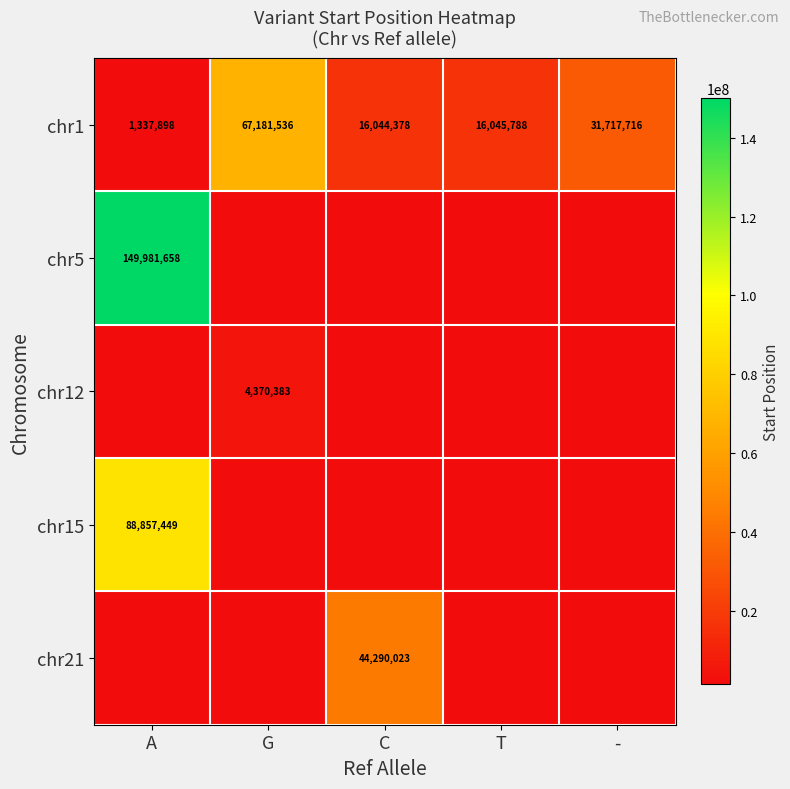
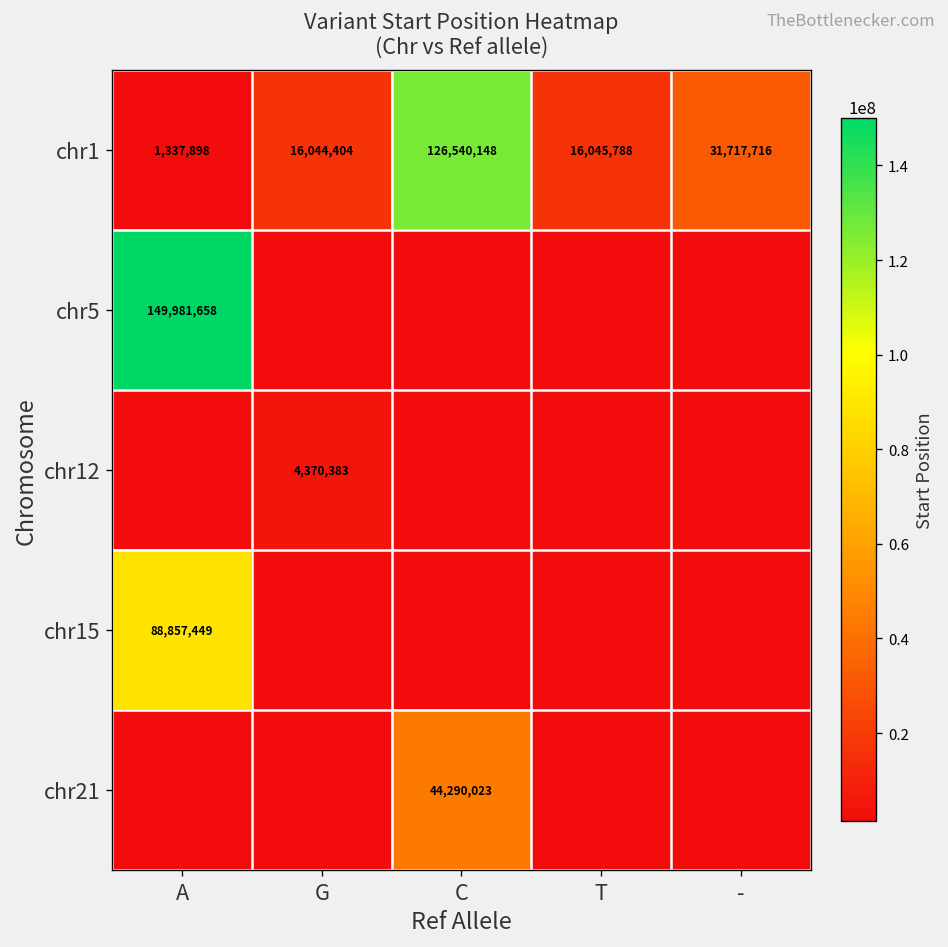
  {
    "chr1": {
      "A": "1,337,898",
-     "G": "67,181,536",
-     "C": "16,044,378",
+     "G": "16,044,404",
+     "C": "126,540,148",
      "T": "16,045,788",
      "-": "31,717,716"
    },
    "chr5": {
      "A": "149,981,658"
    },
    "chr12": {
      "G": "4,370,383"
    },
    "chr15": {
      "A": "88,857,449"
    },
    "chr21": {
      "C": "44,290,023"
    }
  }
